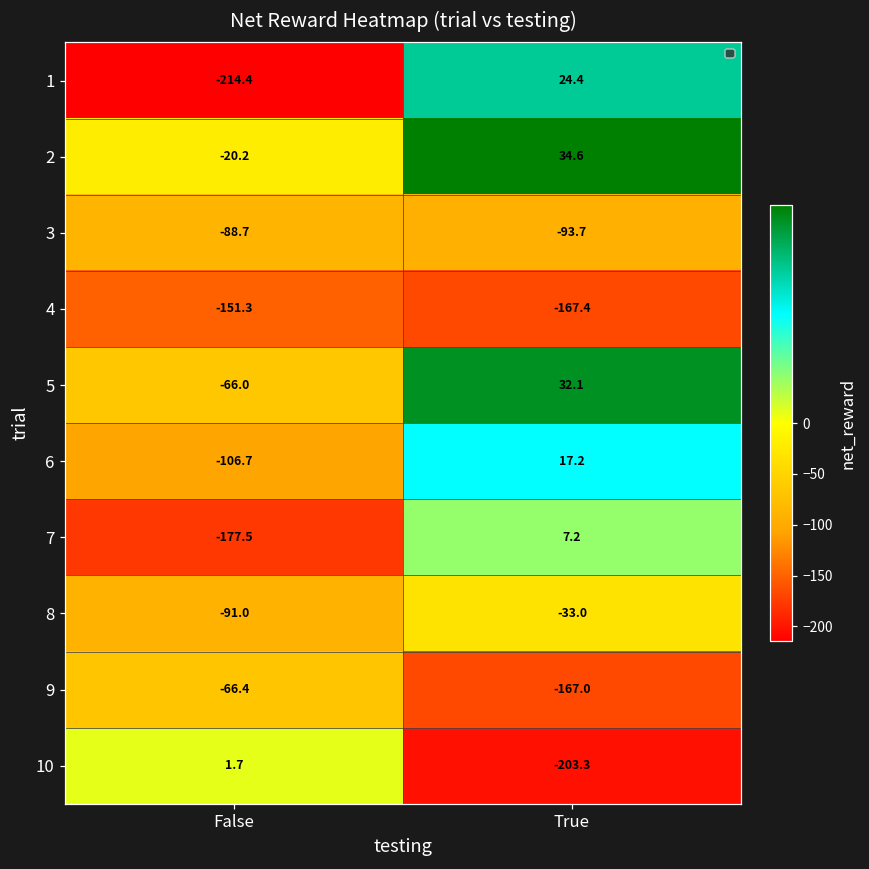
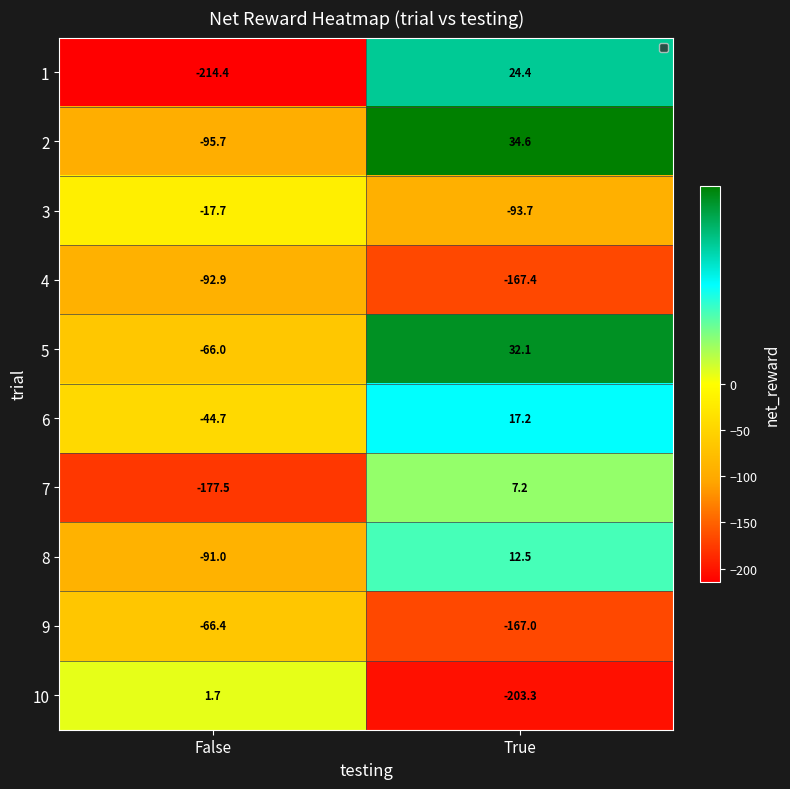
  {
    "1": {
      "False": -214.4,
      "True": 24.4
    },
    "2": {
-     "False": -20.2,
+     "False": -95.7,
      "True": 34.6
    },
    "3": {
-     "False": -88.7,
+     "False": -17.7,
      "True": -93.7
    },
    "4": {
-     "False": -151.3,
+     "False": -92.9,
      "True": -167.4
    },
    "5": {
      "False": -66.0,
      "True": 32.1
    },
    "6": {
-     "False": -106.7,
+     "False": -44.7,
      "True": 17.2
    },
    "7": {
      "False": -177.5,
      "True": 7.2
    },
    "8": {
      "False": -91.0,
-     "True": -33.0
+     "True": 12.5
    },
    "9": {
      "False": -66.4,
      "True": -167.0
    },
    "10": {
      "False": 1.7,
      "True": -203.3
    }
  }
